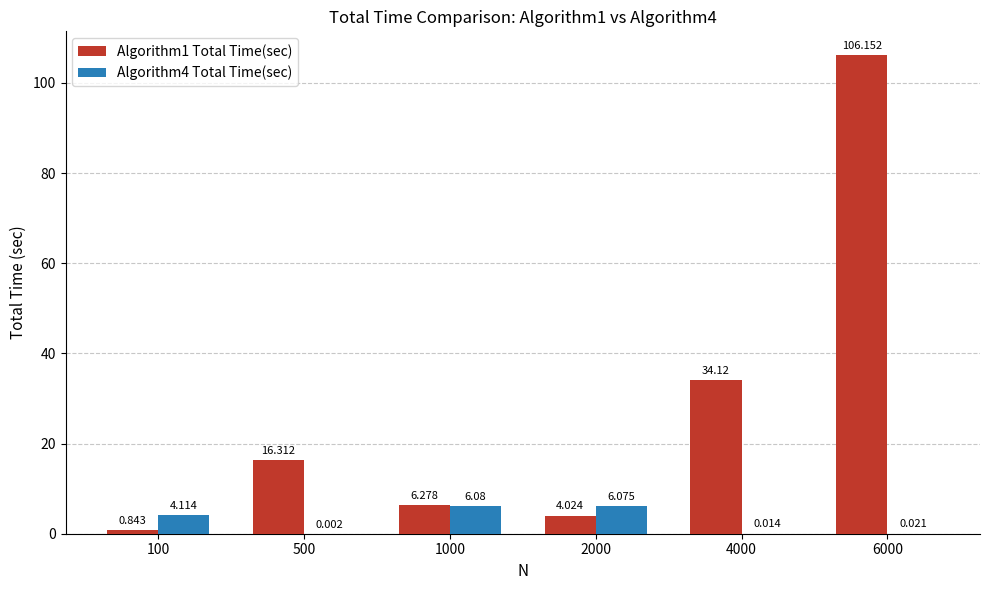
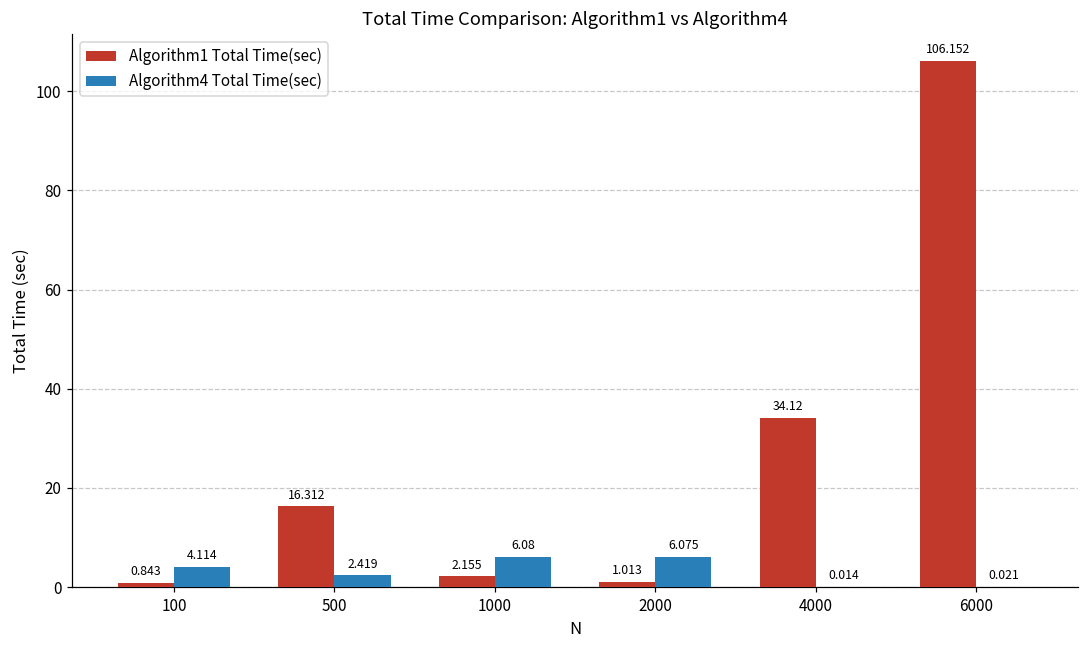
  {
    "Algorithm1 Total Time(sec)": {
      "100": 0.843,
      "500": 16.312,
-     "1000": 6.278,
-     "2000": 4.024,
+     "1000": 2.155,
+     "2000": 1.013,
      "4000": 34.12,
      "6000": 106.152
    },
    "Algorithm4 Total Time(sec)": {
      "100": 4.114,
-     "500": 0.002,
+     "500": 2.419,
      "1000": 6.08,
      "2000": 6.075,
      "4000": 0.014,
      "6000": 0.021
    }
  }
